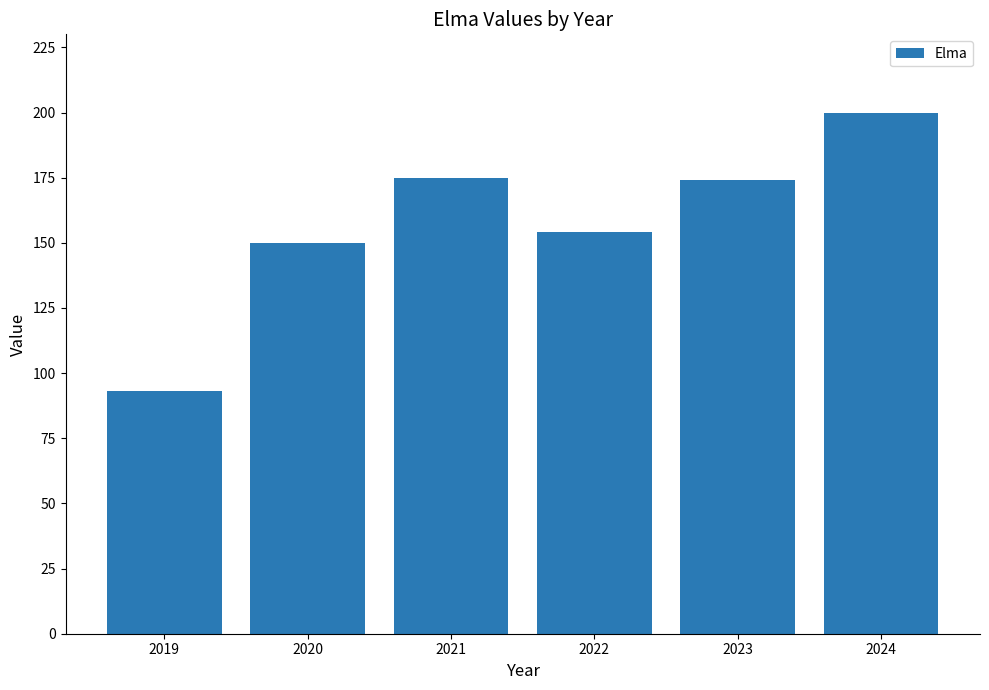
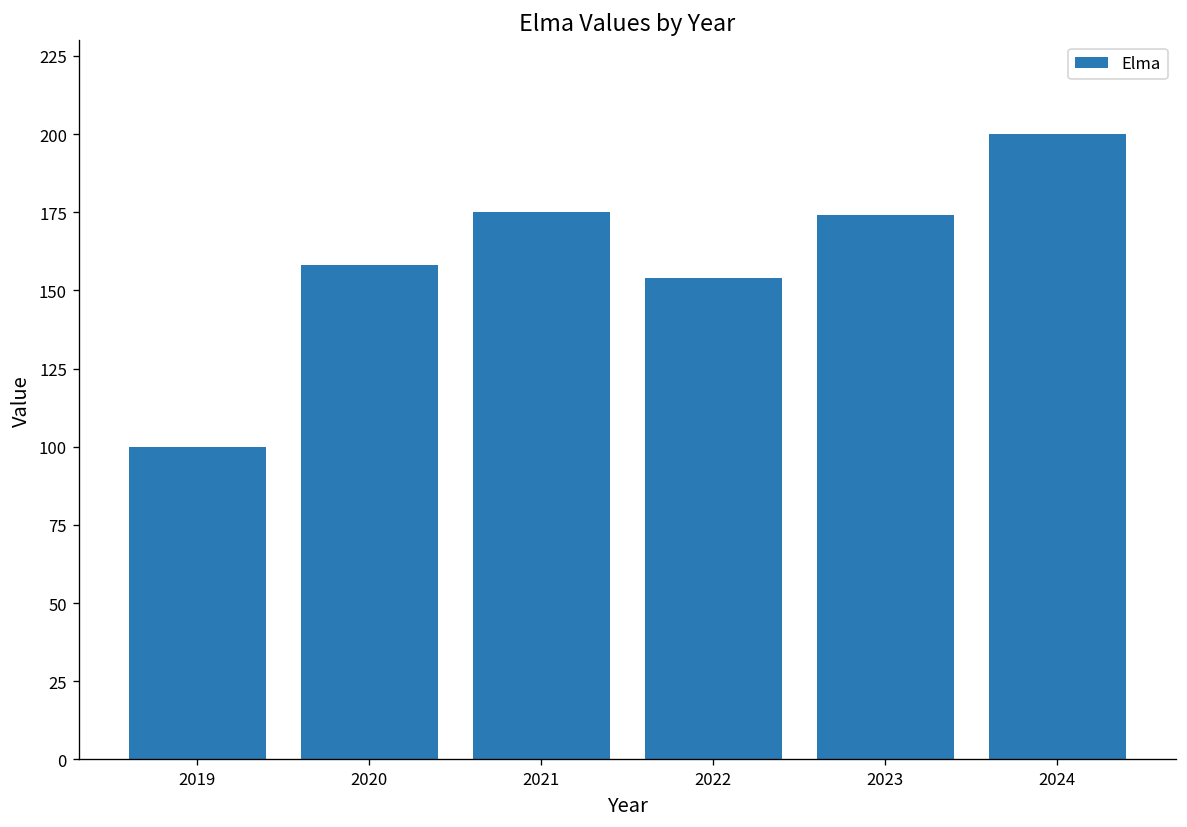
  {
-   "2019": 93,
-   "2020": 150,
+   "2019": 100,
+   "2020": 158,
    "2021": 175,
    "2022": 154,
    "2023": 174,
    "2024": 200
  }
